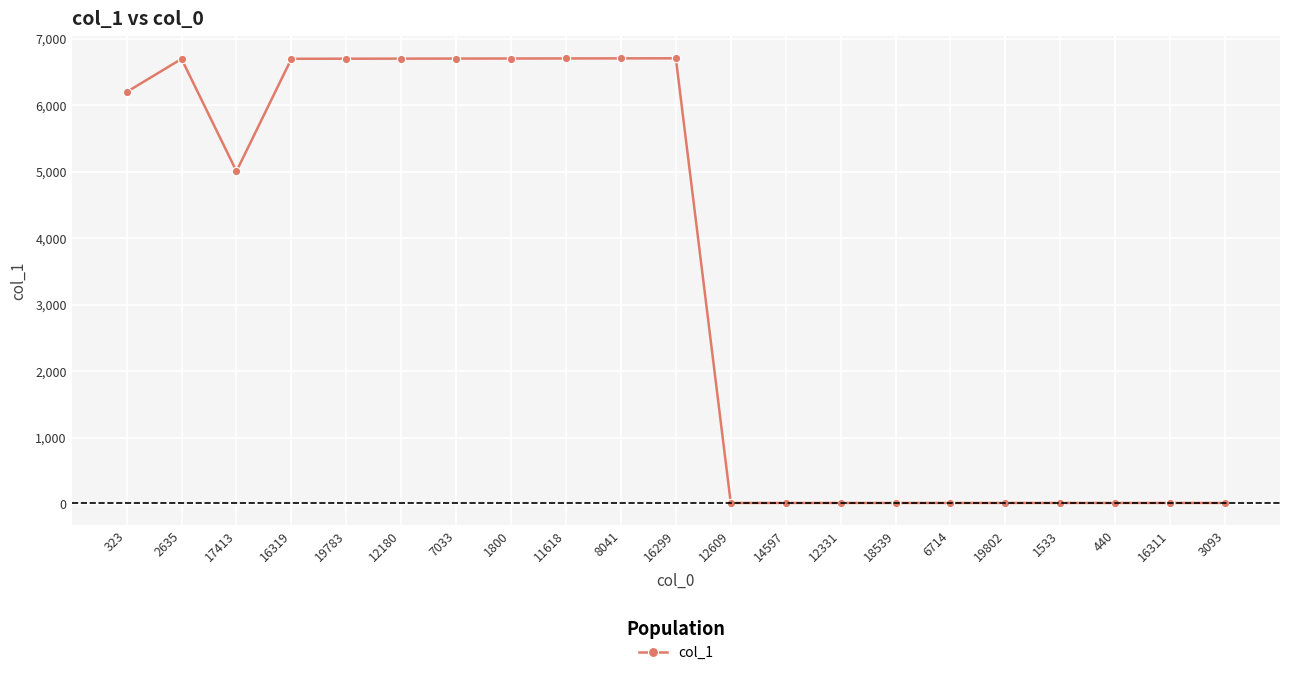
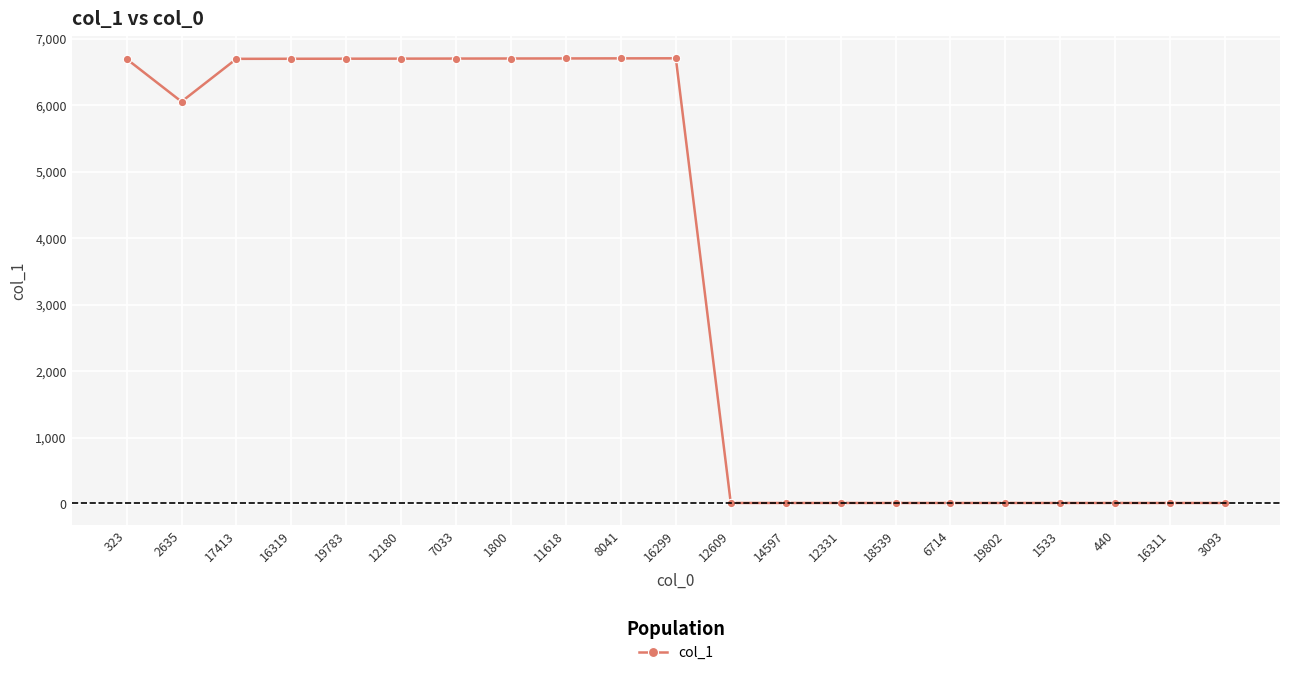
  {
-   "323": "6,200",
-   "2635": "6,700",
-   "17413": "5,000",
+   "323": "6,700",
+   "2635": "6,100",
+   "17413": "6,700",
    "16319": "6,700",
    "19783": "6,700",
    "12180": "6,700",
    "7033": "6,700",
    "1800": "6,700",
    "11618": "6,700",
    "8041": "6,700",
    "16299": "6,700",
    "12609": "0",
    "14597": "0",
    "12331": "0",
    "18539": "0",
    "6714": "0",
    "19802": "0",
    "1533": "0",
    "440": "0",
    "16311": "0",
    "3093": "0"
  }
